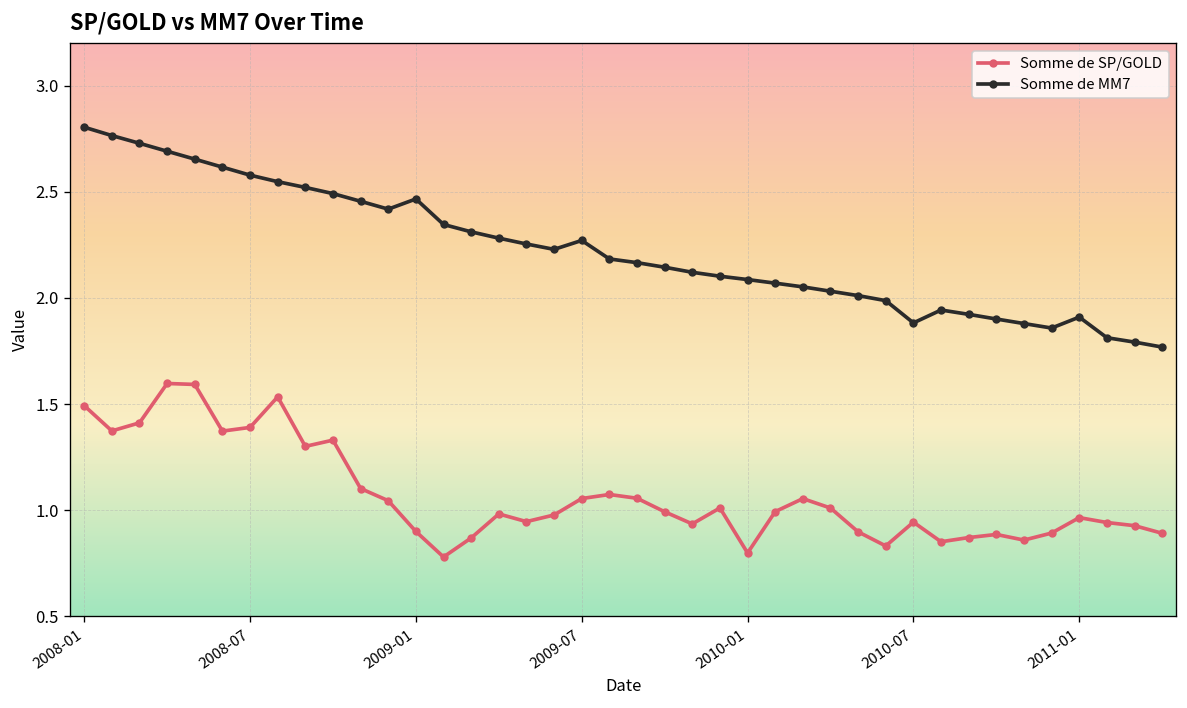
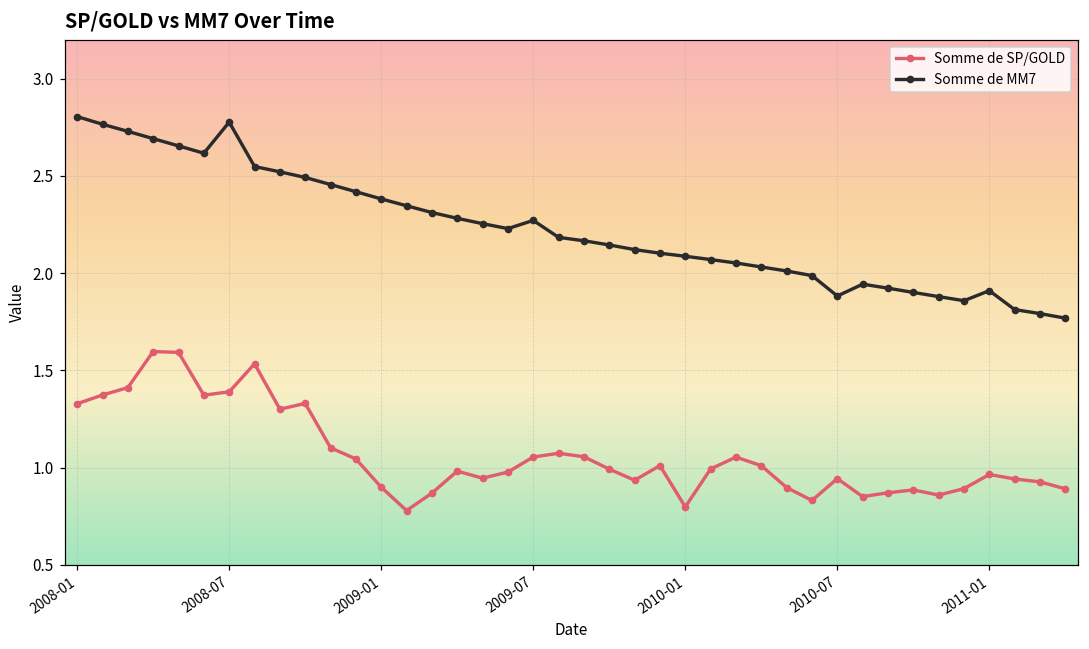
  {
    "Somme de SP/GOLD": {
-     "2008-01": 1.49,
+     "2008-01": 1.33,
      "2008-07": 1.39,
      "2009-01": 0.90,
      "2009-07": 1.05,
      "2010-01": 0.80,
      "2010-07": 0.94,
      "2011-01": 0.96
    },
    "Somme de MM7": {
      "2008-01": 2.80,
-     "2008-07": 2.58,
-     "2009-01": 2.47,
+     "2008-07": 2.78,
+     "2009-01": 2.38,
      "2009-07": 2.27,
      "2010-01": 2.09,
      "2010-07": 1.88,
      "2011-01": 1.91
    }
  }
